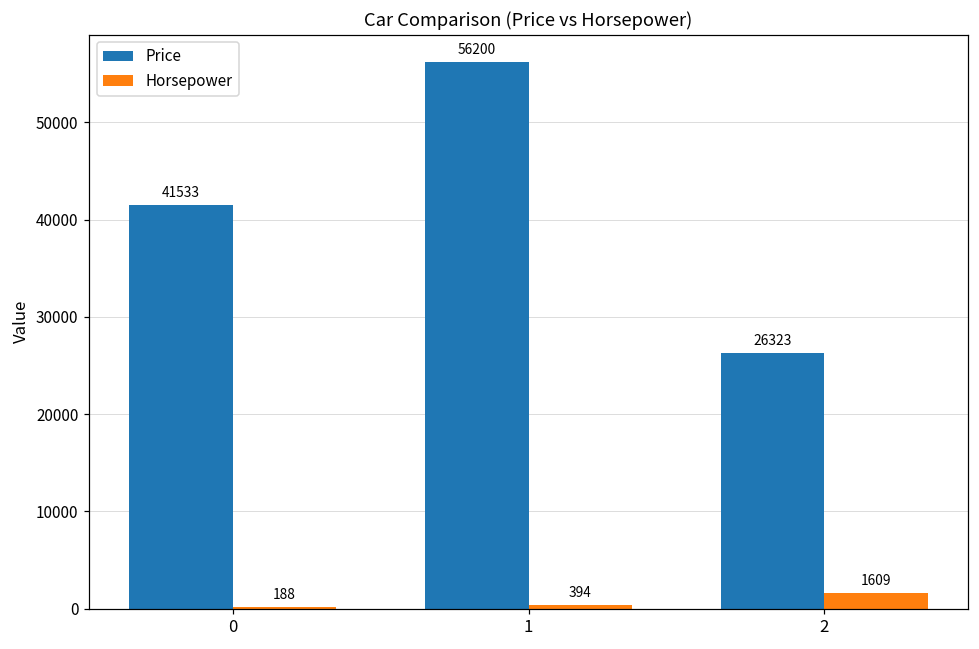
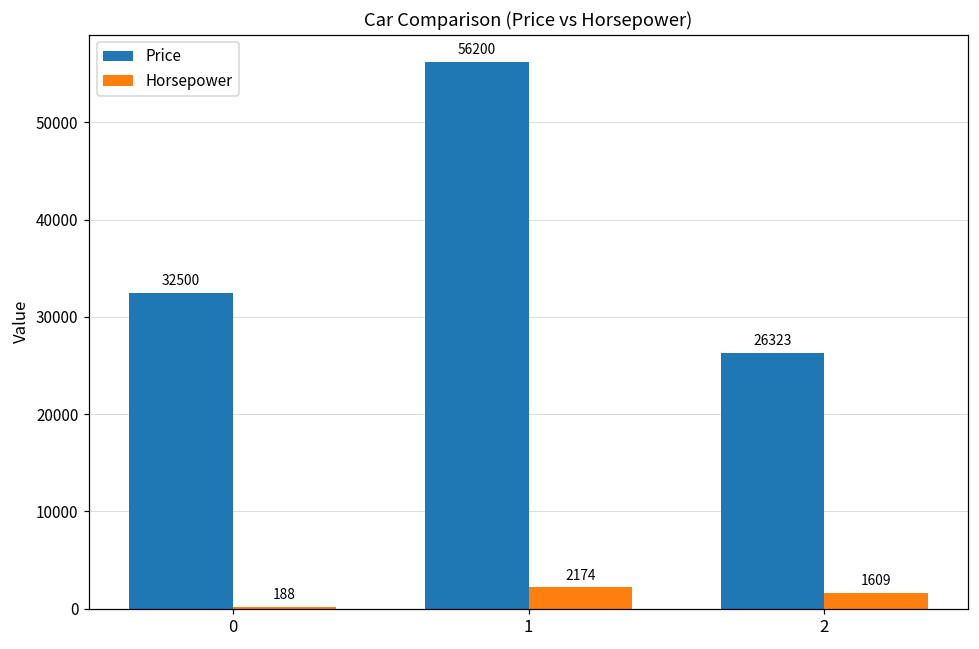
  {
    "Price": {
-     "0": 41533,
+     "0": 32500,
      "1": 56200,
      "2": 26323
    },
    "Horsepower": {
      "0": 188,
-     "1": 394,
+     "1": 2174,
      "2": 1609
    }
  }
